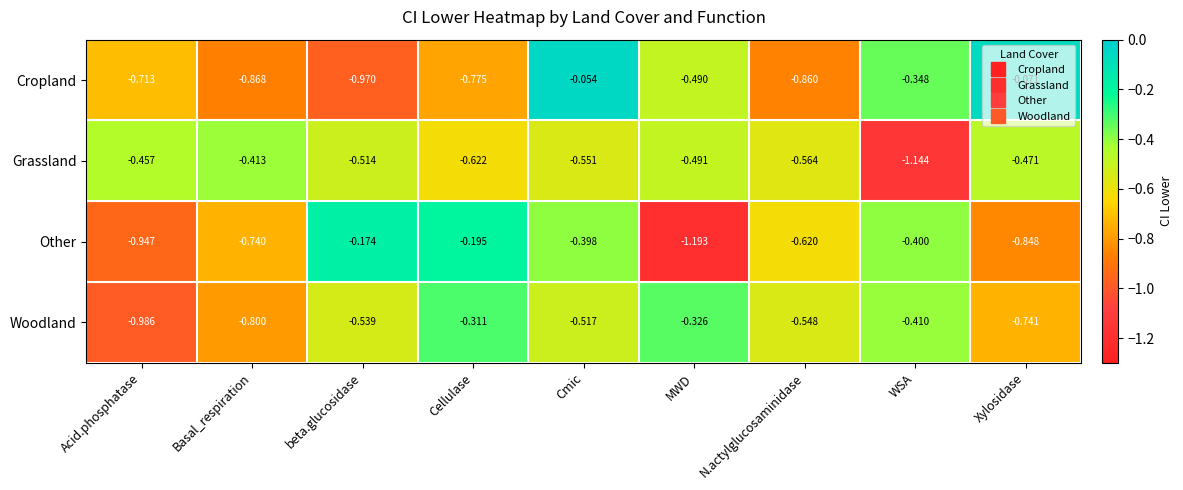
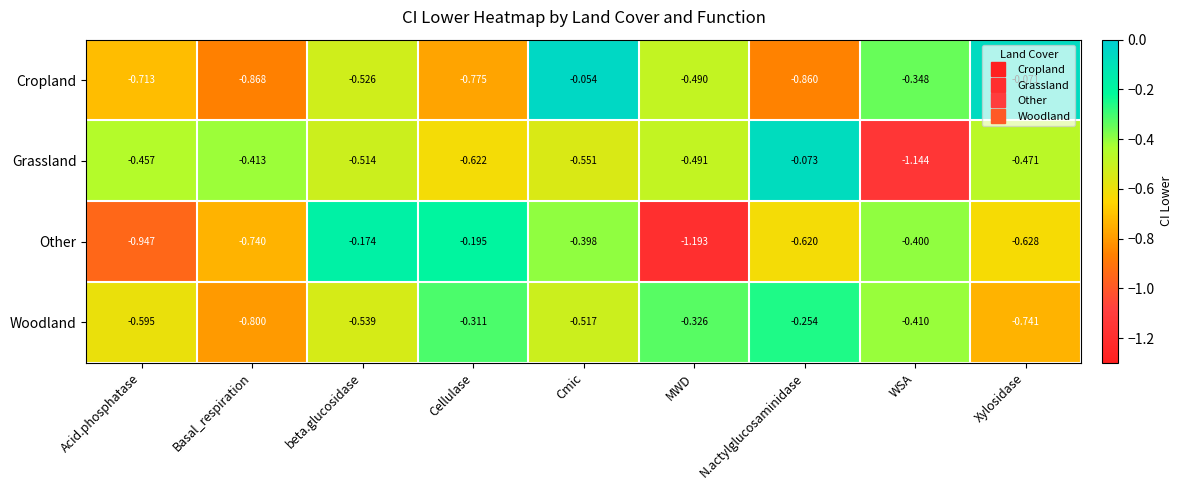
  {
    "Cropland": {
      "Acid.phosphatase": -0.713,
      "Basal_respiration": -0.868,
-     "beta.glucosidase": -0.970,
+     "beta.glucosidase": -0.526,
      "Cellulase": -0.775,
      "Cmic": -0.054,
      "MWD": -0.490,
      "N.actylglucosaminidase": -0.860,
      "WSA": -0.348
    },
    "Grassland": {
      "Acid.phosphatase": -0.457,
      "Basal_respiration": -0.413,
      "beta.glucosidase": -0.514,
      "Cellulase": -0.622,
      "Cmic": -0.551,
      "MWD": -0.491,
-     "N.actylglucosaminidase": -0.564,
+     "N.actylglucosaminidase": -0.073,
      "WSA": -1.144,
      "Xylosidase": -0.471
    },
    "Other": {
      "Acid.phosphatase": -0.947,
      "Basal_respiration": -0.740,
      "beta.glucosidase": -0.174,
      "Cellulase": -0.195,
      "Cmic": -0.398,
      "MWD": -1.193,
      "N.actylglucosaminidase": -0.620,
      "WSA": -0.400,
-     "Xylosidase": -0.848
+     "Xylosidase": -0.628
    },
    "Woodland": {
-     "Acid.phosphatase": -0.986,
+     "Acid.phosphatase": -0.595,
      "Basal_respiration": -0.800,
      "beta.glucosidase": -0.539,
      "Cellulase": -0.311,
      "Cmic": -0.517,
      "MWD": -0.326,
-     "N.actylglucosaminidase": -0.548,
+     "N.actylglucosaminidase": -0.254,
      "WSA": -0.410,
      "Xylosidase": -0.741
    }
  }
